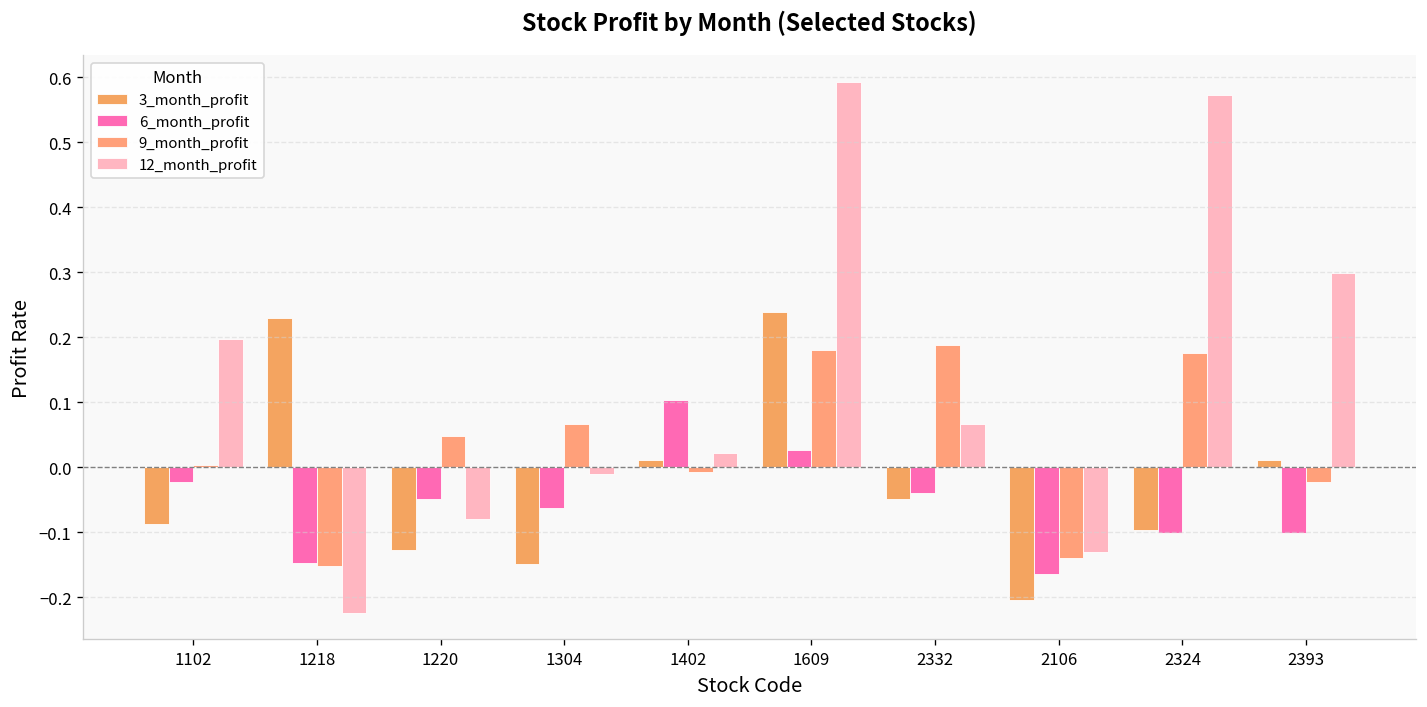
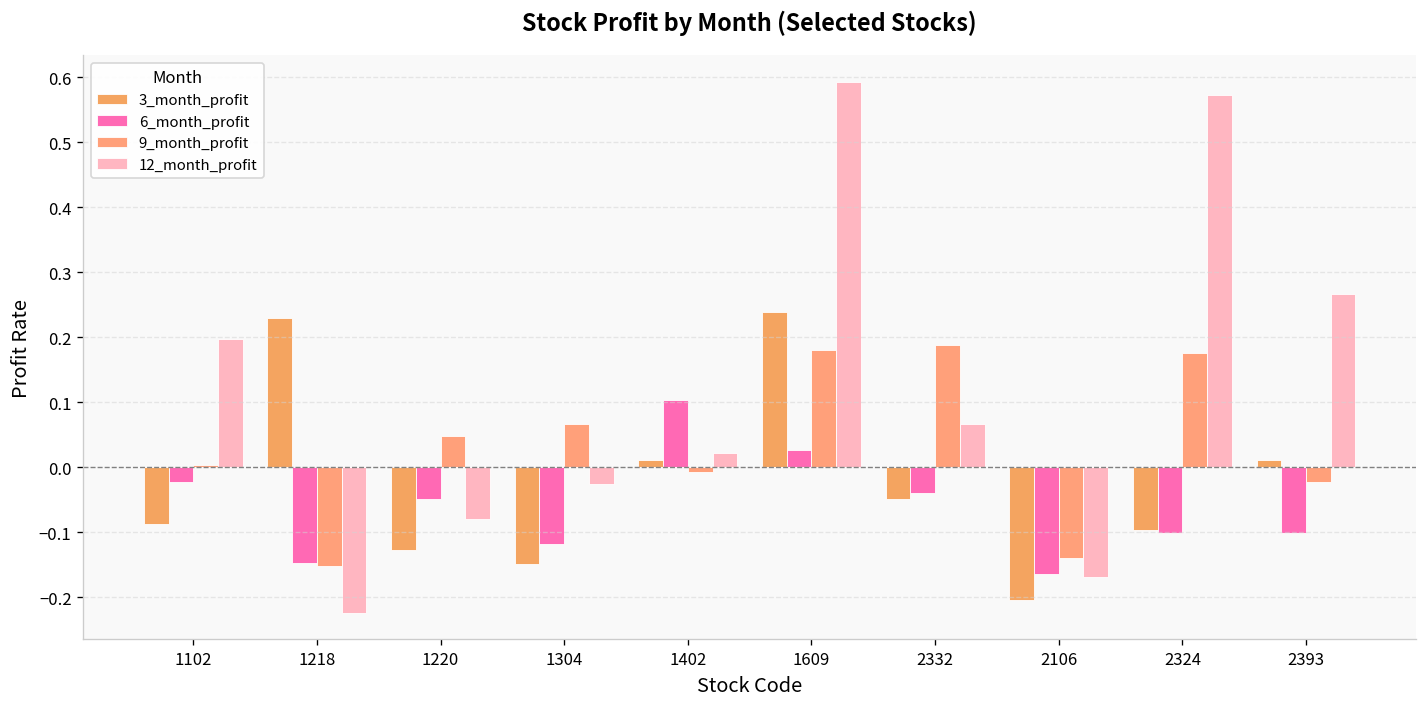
  {
    "6_month_profit": {
      "1102": -0.02,
      "1218": -0.15,
      "1220": -0.05,
-     "1304": -0.06,
+     "1304": -0.12,
      "1402": 0.10,
      "1609": 0.03,
      "2332": -0.04,
      "2106": -0.16,
      "2324": -0.10,
      "2393": -0.10
    },
    "12_month_profit": {
      "1102": 0.20,
      "1218": -0.22,
      "1220": -0.08,
-     "1304": -0.01,
+     "1304": -0.03,
      "1402": 0.02,
      "1609": 0.59,
      "2332": 0.07,
-     "2106": -0.13,
+     "2106": -0.17,
      "2324": 0.57,
-     "2393": 0.30
+     "2393": 0.27
    }
  }
